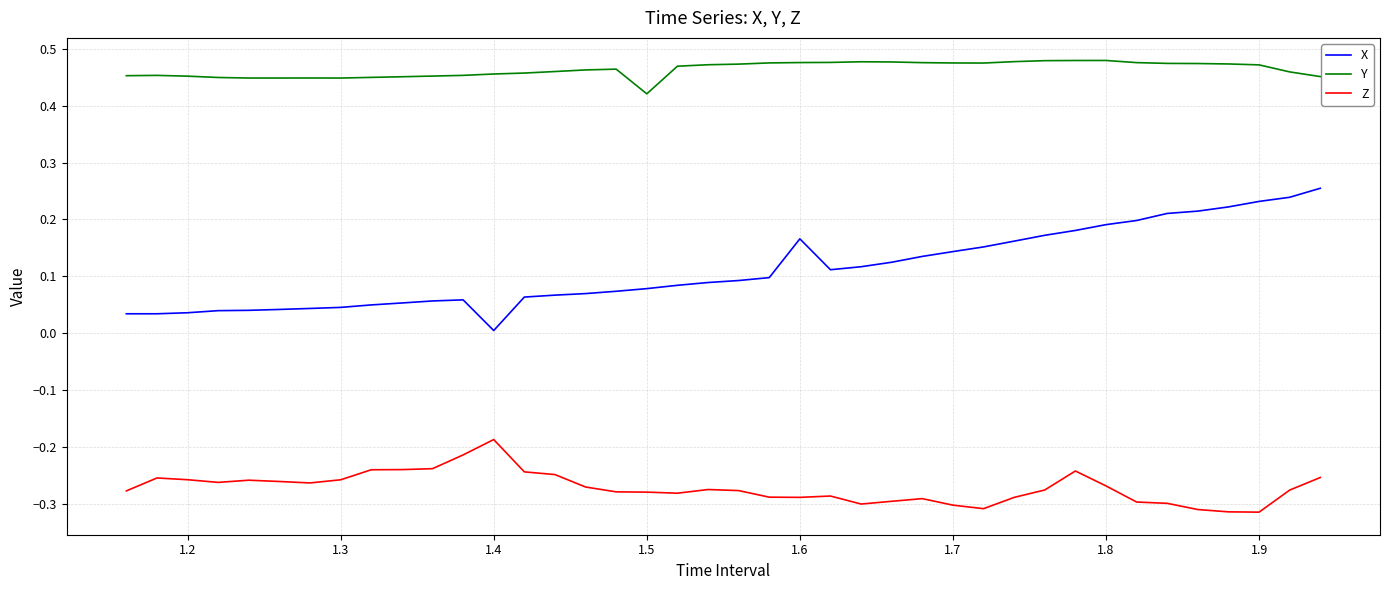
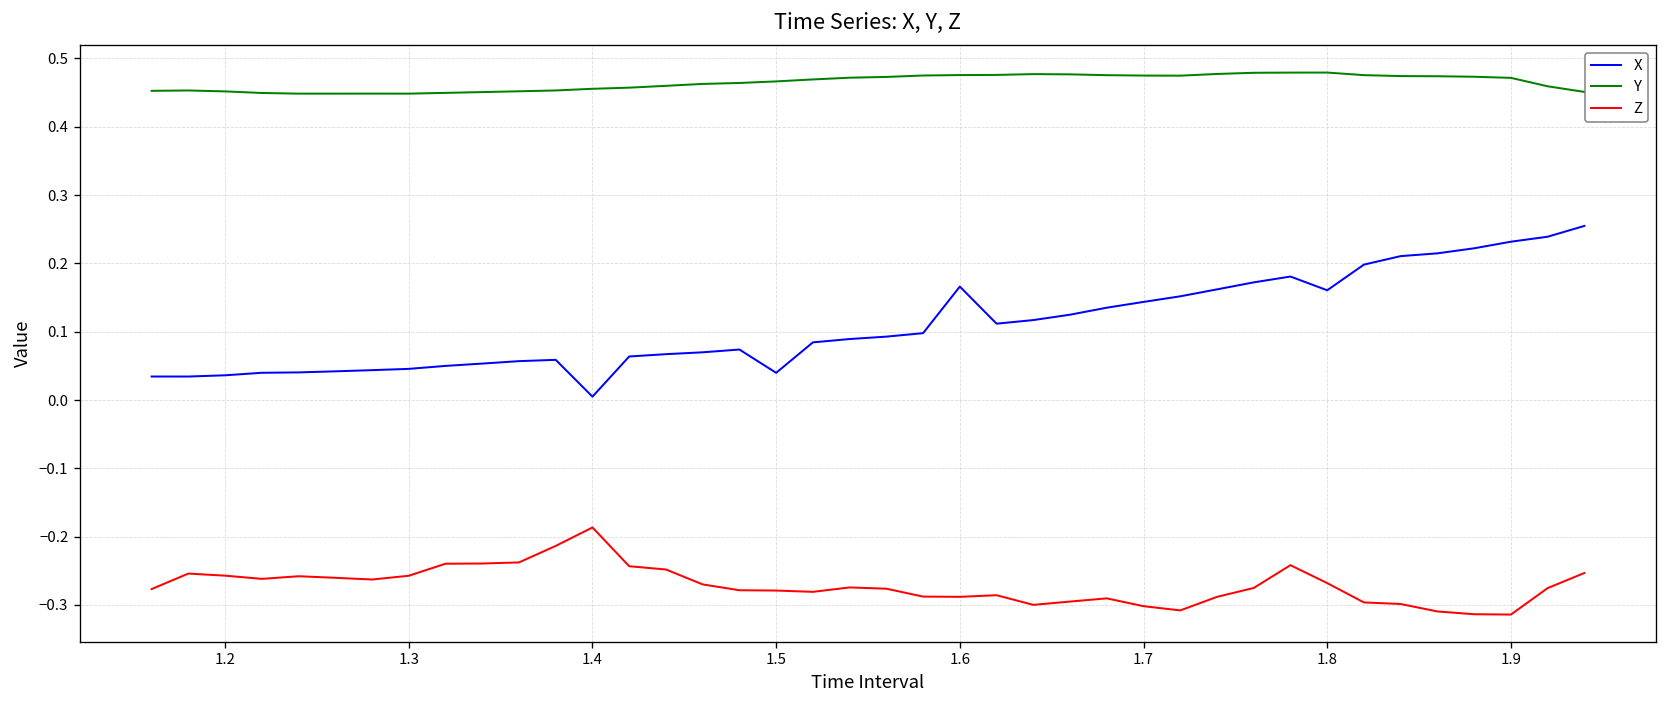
  {
    "X": {
      "1.2": 0.04,
      "1.3": 0.05,
      "1.4": 0.00,
-     "1.5": 0.08,
+     "1.5": 0.04,
      "1.6": 0.17,
      "1.7": 0.14,
-     "1.8": 0.19,
+     "1.8": 0.16,
      "1.9": 0.23
    },
    "Y": {
      "1.2": 0.45,
      "1.3": 0.45,
      "1.4": 0.46,
-     "1.5": 0.42,
+     "1.5": 0.47,
      "1.6": 0.48,
      "1.7": 0.47,
      "1.8": 0.48,
      "1.9": 0.47
    },
    "Z": {
      "1.2": -0.26,
      "1.3": -0.26,
      "1.4": -0.19,
      "1.5": -0.28,
      "1.6": -0.29,
      "1.7": -0.30,
      "1.8": -0.27,
      "1.9": -0.31
    }
  }
